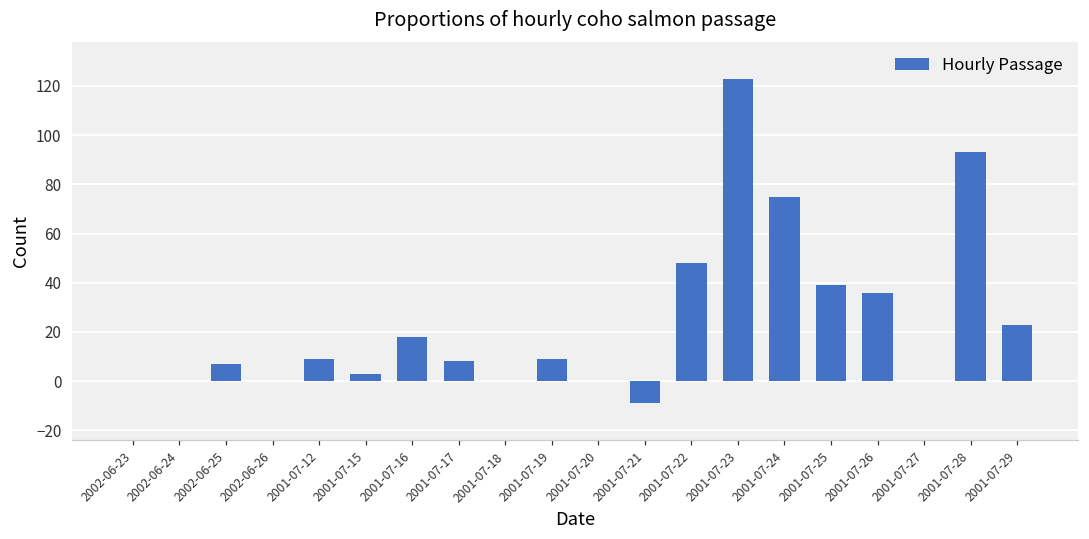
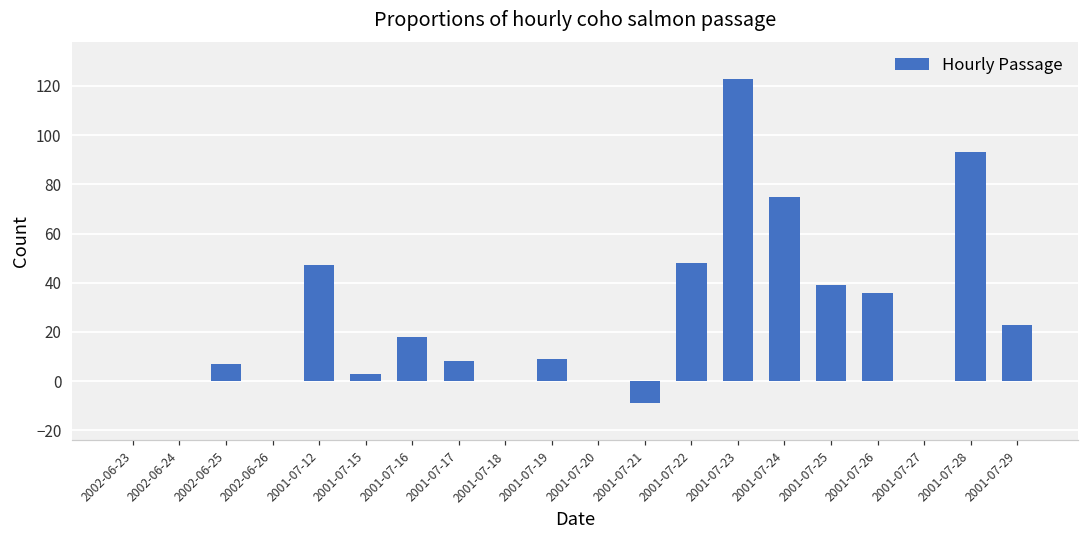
  {
    "2002-06-23": 0,
    "2002-06-24": 0,
    "2002-06-25": 7,
    "2002-06-26": 0,
-   "2001-07-12": 9,
+   "2001-07-12": 47,
    "2001-07-15": 3,
    "2001-07-16": 18,
    "2001-07-17": 8,
    "2001-07-18": 0,
    "2001-07-19": 9,
    "2001-07-20": 0,
    "2001-07-21": -9,
    "2001-07-22": 48,
    "2001-07-23": 123,
    "2001-07-24": 75,
    "2001-07-25": 39,
    "2001-07-26": 36,
    "2001-07-27": 0,
    "2001-07-28": 93,
    "2001-07-29": 23
  }
